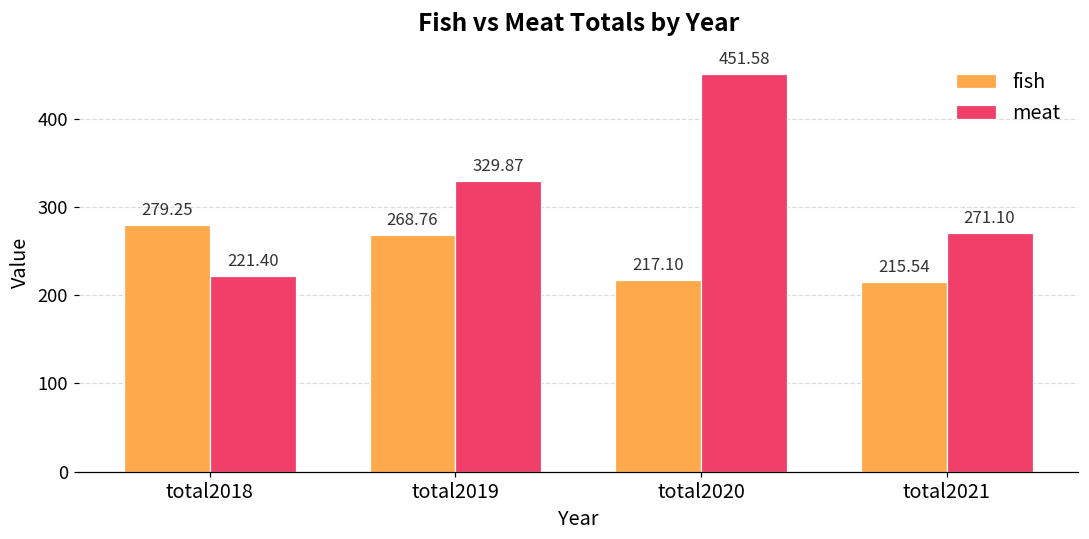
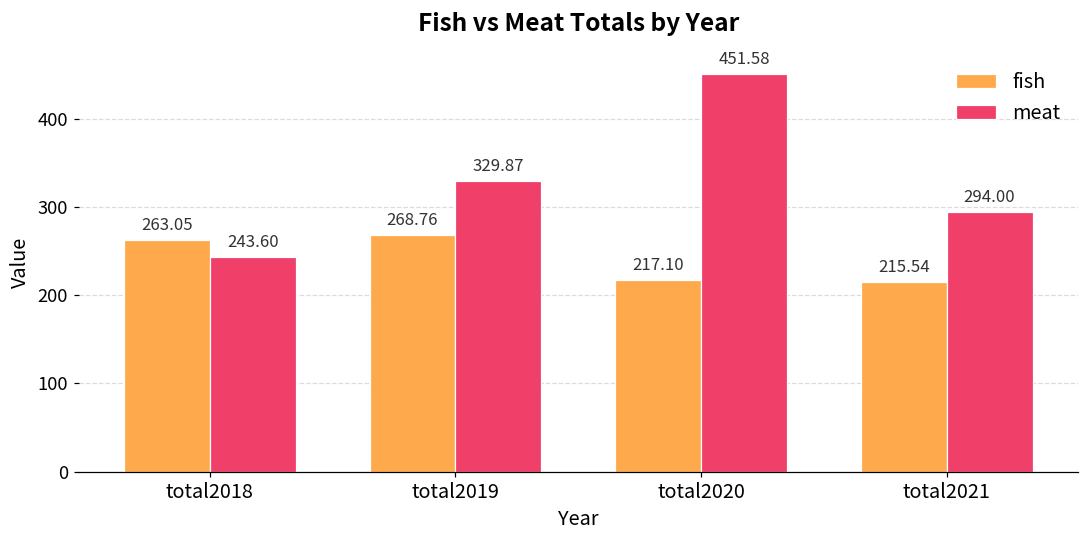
  {
    "fish": {
-     "total2018": 279.25,
+     "total2018": 263.05,
      "total2019": 268.76,
      "total2020": 217.10,
      "total2021": 215.54
    },
    "meat": {
-     "total2018": 221.40,
+     "total2018": 243.60,
      "total2019": 329.87,
      "total2020": 451.58,
-     "total2021": 271.10
+     "total2021": 294.00
    }
  }
